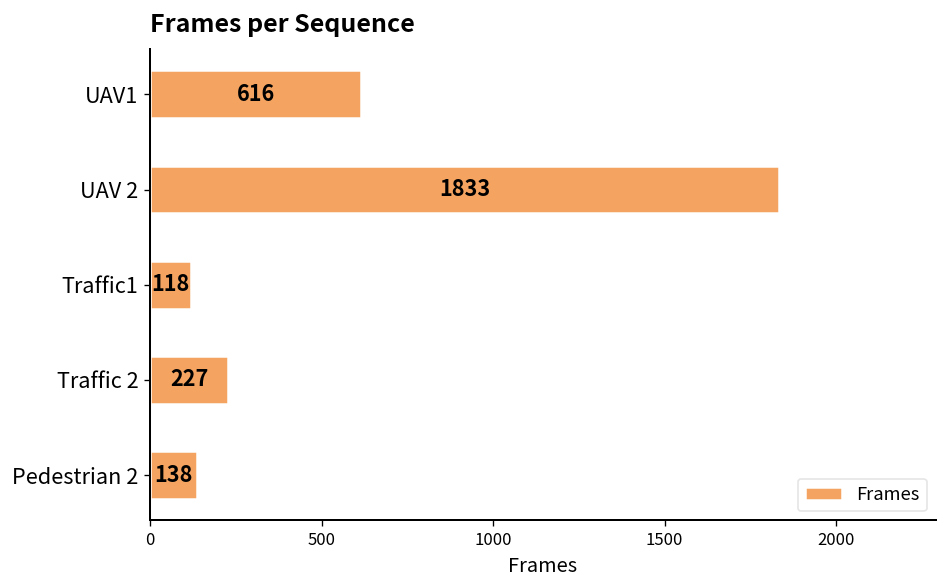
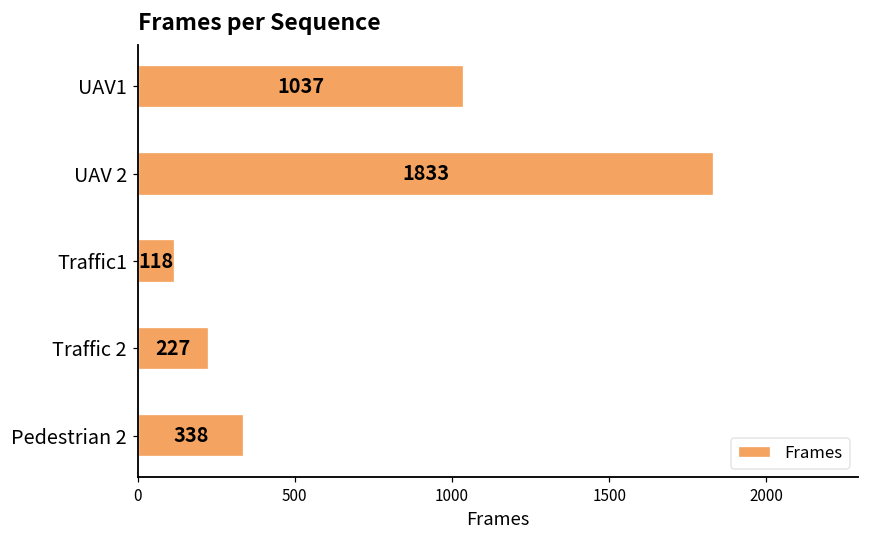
  {
-   "UAV1": 616,
+   "UAV1": 1037,
    "UAV 2": 1833,
    "Traffic1": 118,
    "Traffic 2": 227,
-   "Pedestrian 2": 138
+   "Pedestrian 2": 338
  }
